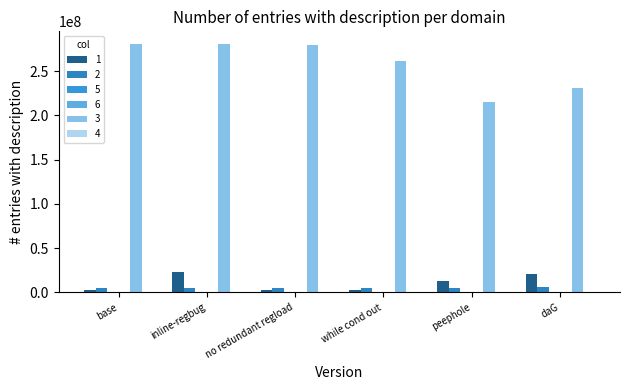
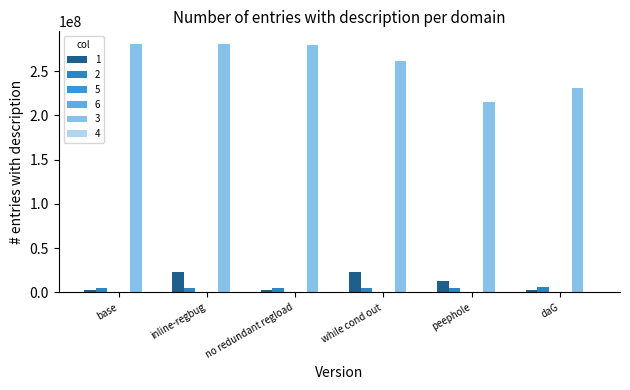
  {
    "1": {
      "inline-regbug": 20000000,
-     "while cond out": 0,
+     "while cond out": 20000000,
      "peephole": 10000000,
-     "daG": 20000000
+     "daG": 0
    }
  }
